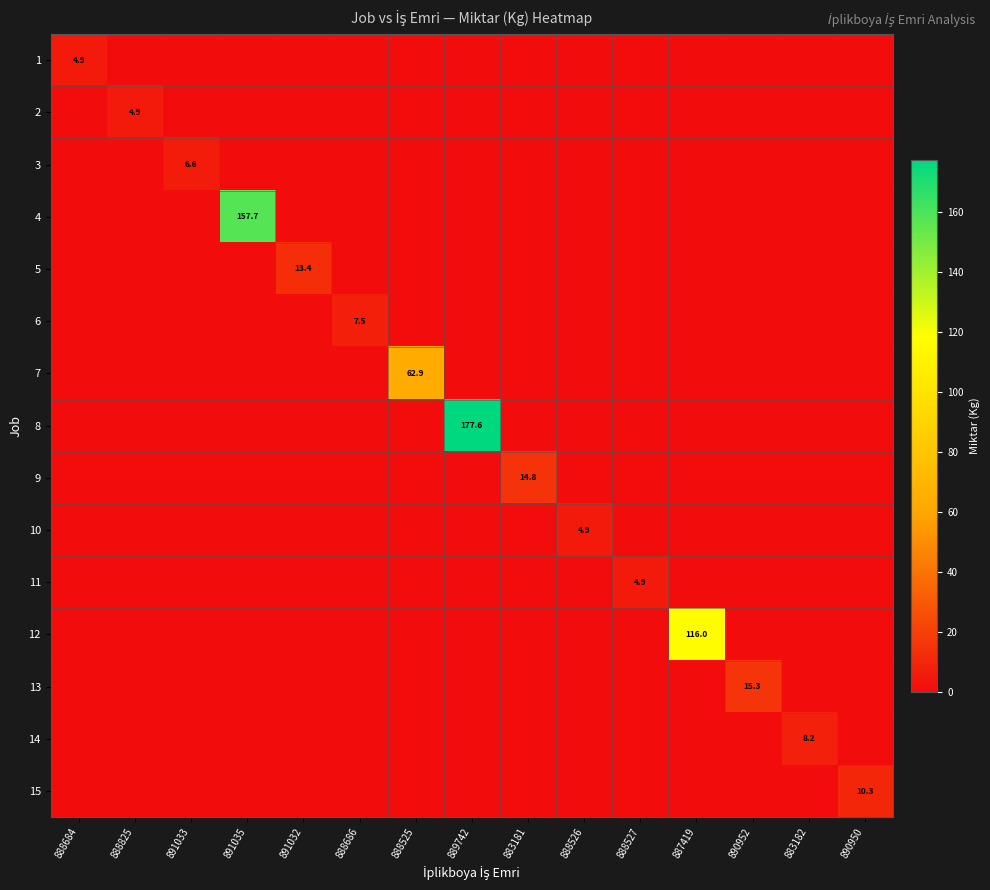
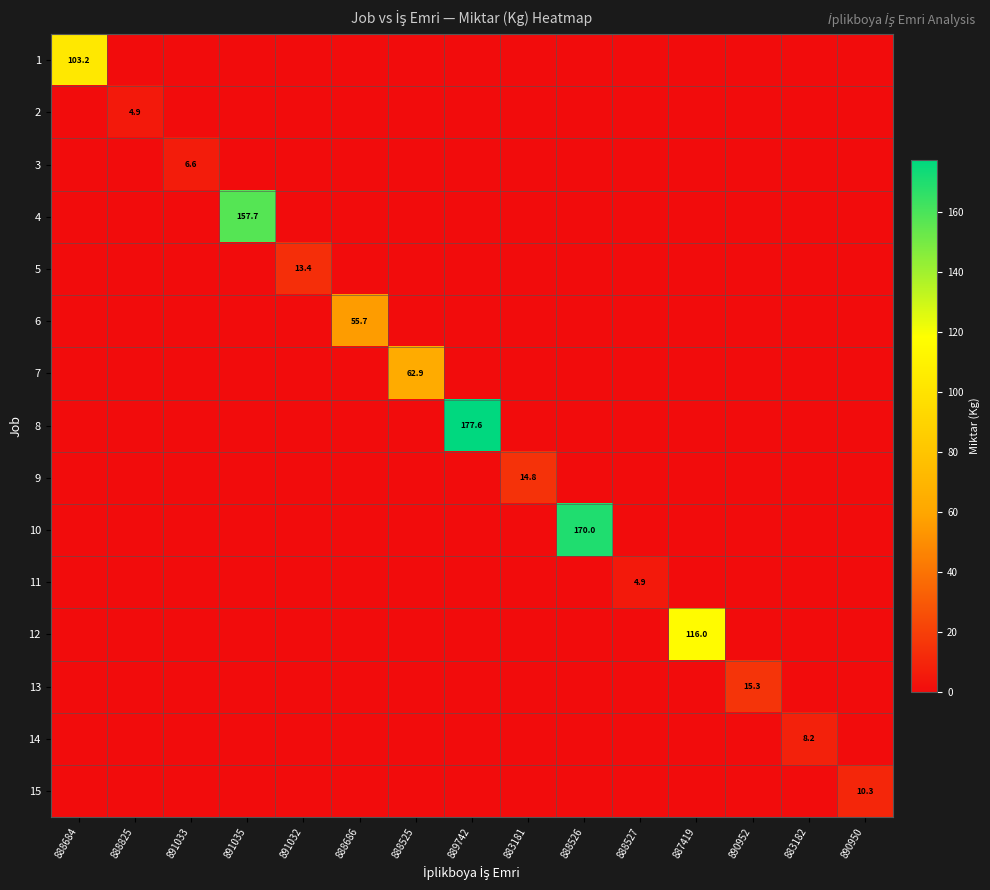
  {
    "1": {
-     "888684": 4.9
+     "888684": 103.2
    },
    "2": {
      "888825": 4.9
    },
    "3": {
      "891033": 6.6
    },
    "4": {
      "891035": 157.7
    },
    "5": {
      "891032": 13.4
    },
    "6": {
-     "888686": 7.5
+     "888686": 55.7
    },
    "7": {
      "888525": 62.9
    },
    "8": {
      "889742": 177.6
    },
    "9": {
      "883181": 14.8
    },
    "10": {
-     "888526": 4.9
+     "888526": 170.0
    },
    "11": {
      "888527": 4.9
    },
    "12": {
      "887419": 116.0
    },
    "13": {
      "890952": 15.3
    },
    "14": {
      "883182": 8.2
    },
    "15": {
      "890950": 10.3
    }
  }
